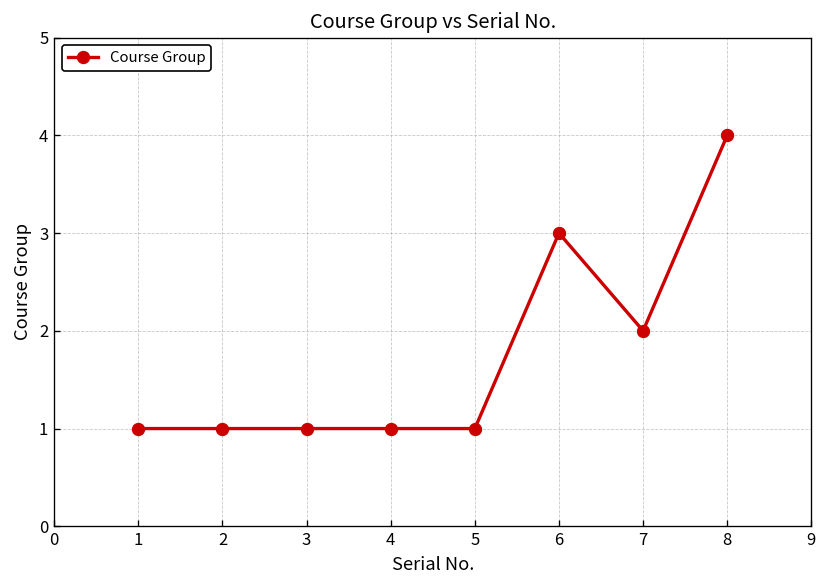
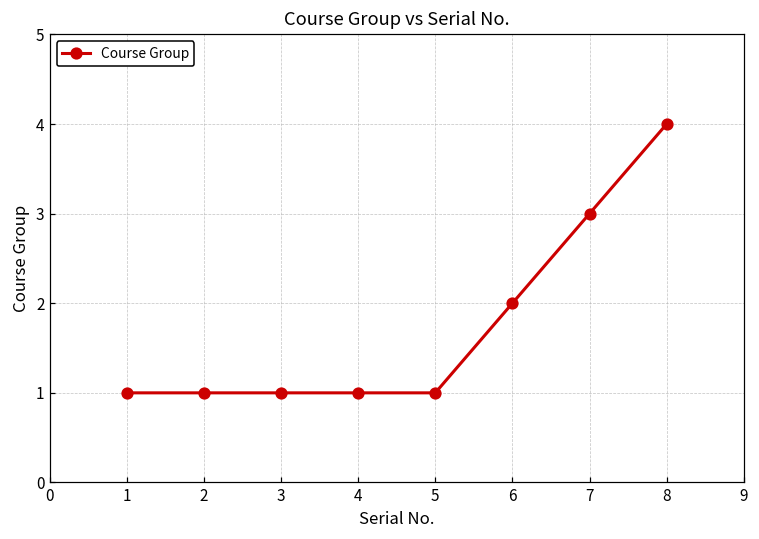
  {
    "1": 1,
    "2": 1,
    "3": 1,
    "4": 1,
    "5": 1,
-   "6": 3,
-   "7": 2,
+   "6": 2,
+   "7": 3,
    "8": 4
  }
